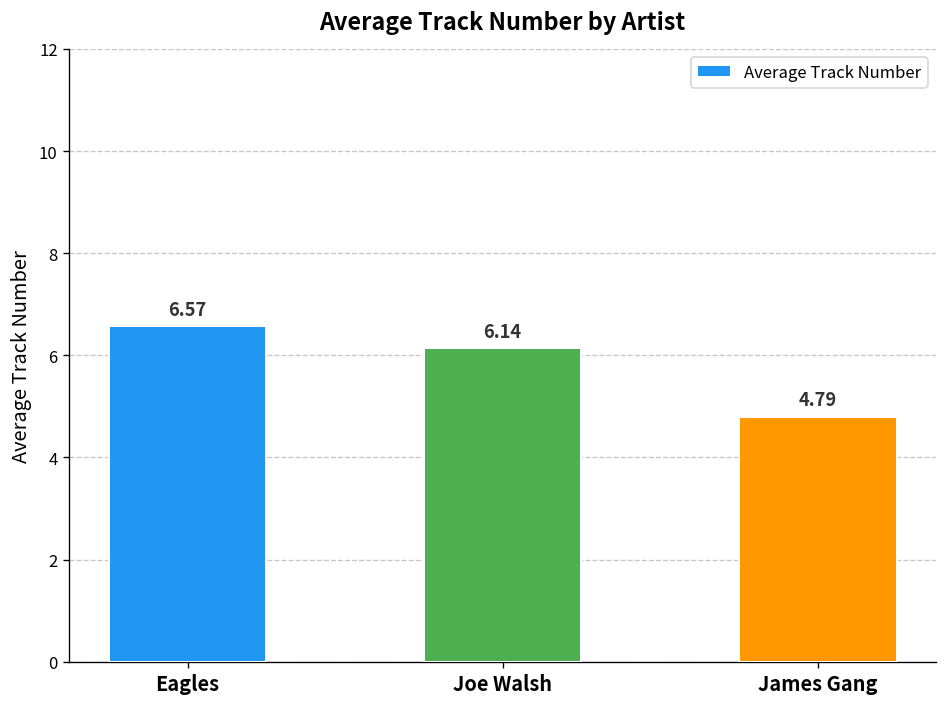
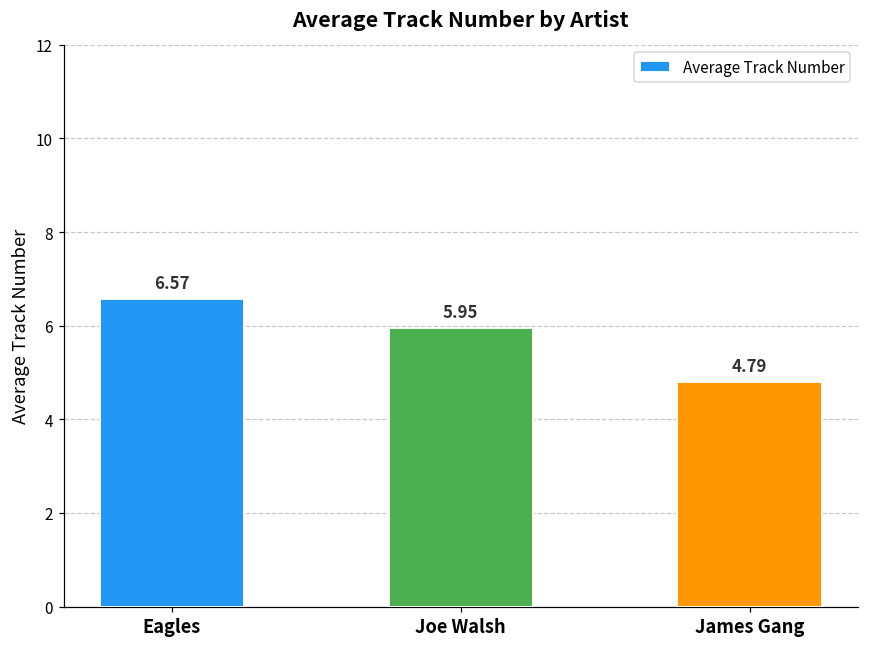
  {
    "Eagles": 6.57,
-   "Joe Walsh": 6.14,
+   "Joe Walsh": 5.95,
    "James Gang": 4.79
  }
